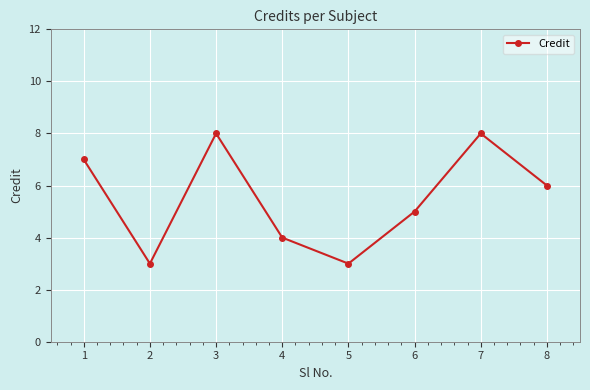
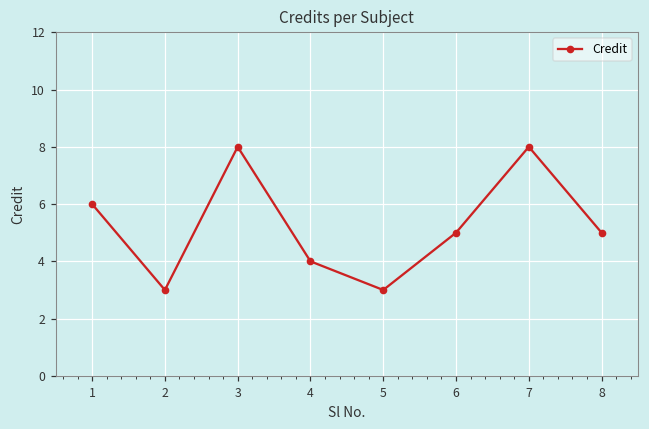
  {
-   "1": 7,
+   "1": 6,
    "2": 3,
    "3": 8,
    "4": 4,
    "5": 3,
    "6": 5,
    "7": 8,
-   "8": 6
+   "8": 5
  }
